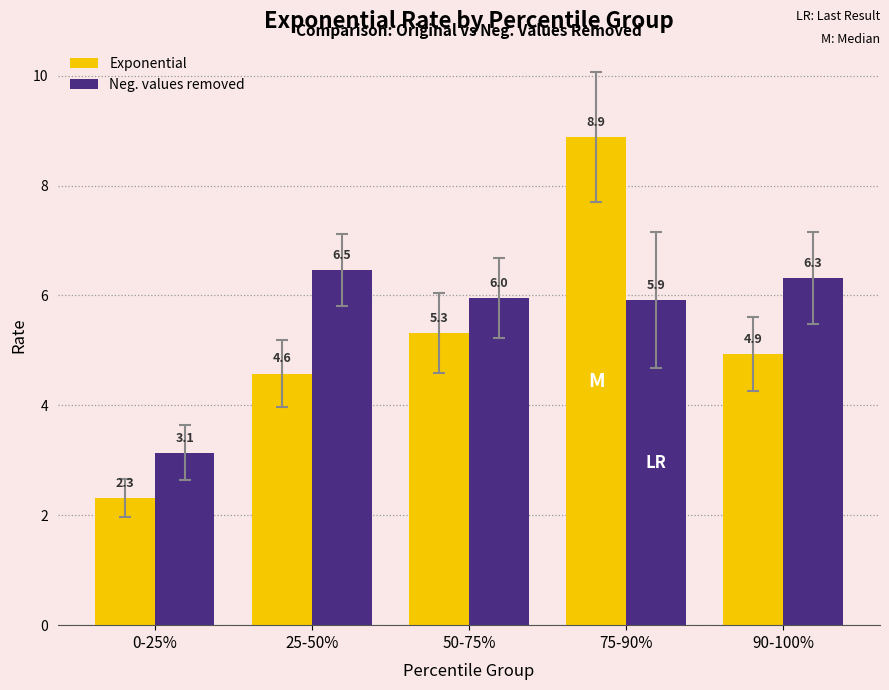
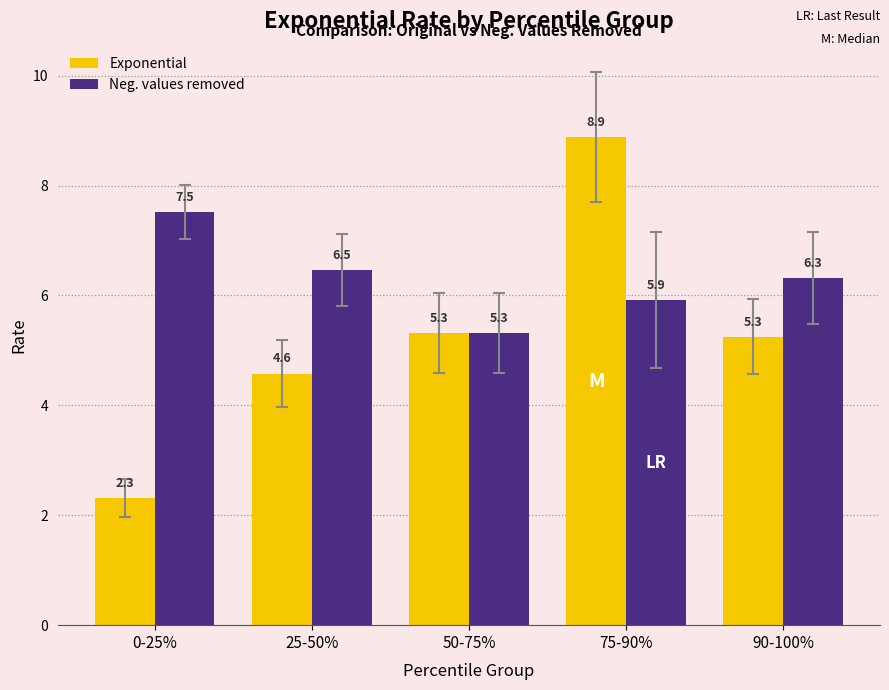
  {
    "Exponential": {
      "25-50%": 4.6,
      "50-75%": 5.3,
      "75-90%": 8.9,
-     "90-100%": 4.9
+     "90-100%": 5.3
    },
    "Neg. values removed": {
-     "0-25%": 3.1,
+     "0-25%": 7.5,
      "25-50%": 6.5,
-     "50-75%": 6.0,
+     "50-75%": 5.3,
      "75-90%": 5.9,
      "90-100%": 6.3
    }
  }
